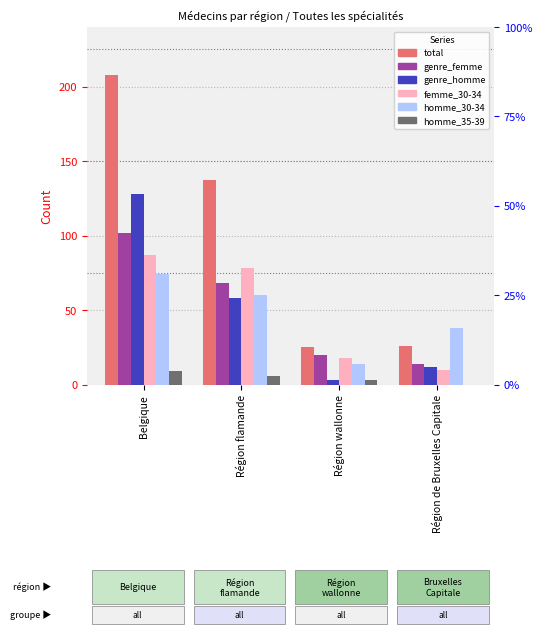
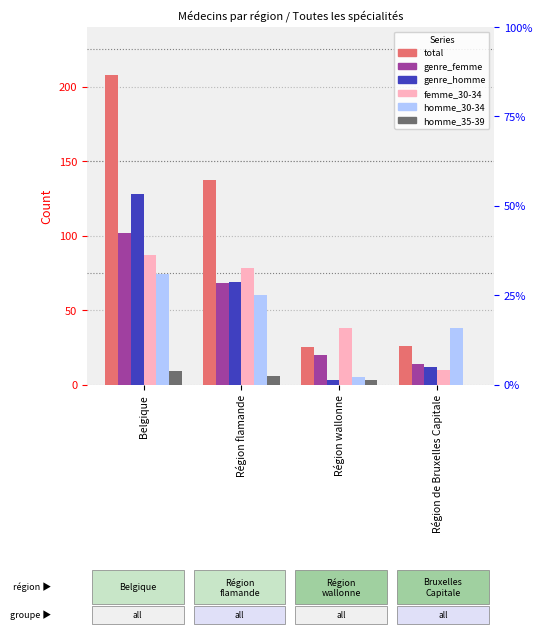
  {
    "total": {
      "Belgique": 208,
      "Région flamande": 137,
      "Région wallonne": 25,
      "Région de Bruxelles Capitale": 26
    },
    "genre_femme": {
      "Belgique": 102,
      "Région flamande": 68,
      "Région wallonne": 20,
      "Région de Bruxelles Capitale": 14
    },
    "genre_homme": {
      "Belgique": 128,
-     "Région flamande": 58,
+     "Région flamande": 69,
      "Région wallonne": 3,
      "Région de Bruxelles Capitale": 12
    },
    "femme_30-34": {
      "Belgique": 87,
      "Région flamande": 78,
-     "Région wallonne": 18,
+     "Région wallonne": 38,
      "Région de Bruxelles Capitale": 10
    },
    "homme_30-34": {
      "Belgique": 74,
      "Région flamande": 60,
-     "Région wallonne": 14,
+     "Région wallonne": 5,
      "Région de Bruxelles Capitale": 38
    },
    "homme_35-39": {
      "Belgique": 9,
      "Région flamande": 6,
      "Région wallonne": 3,
      "Région de Bruxelles Capitale": 0
    }
  }
